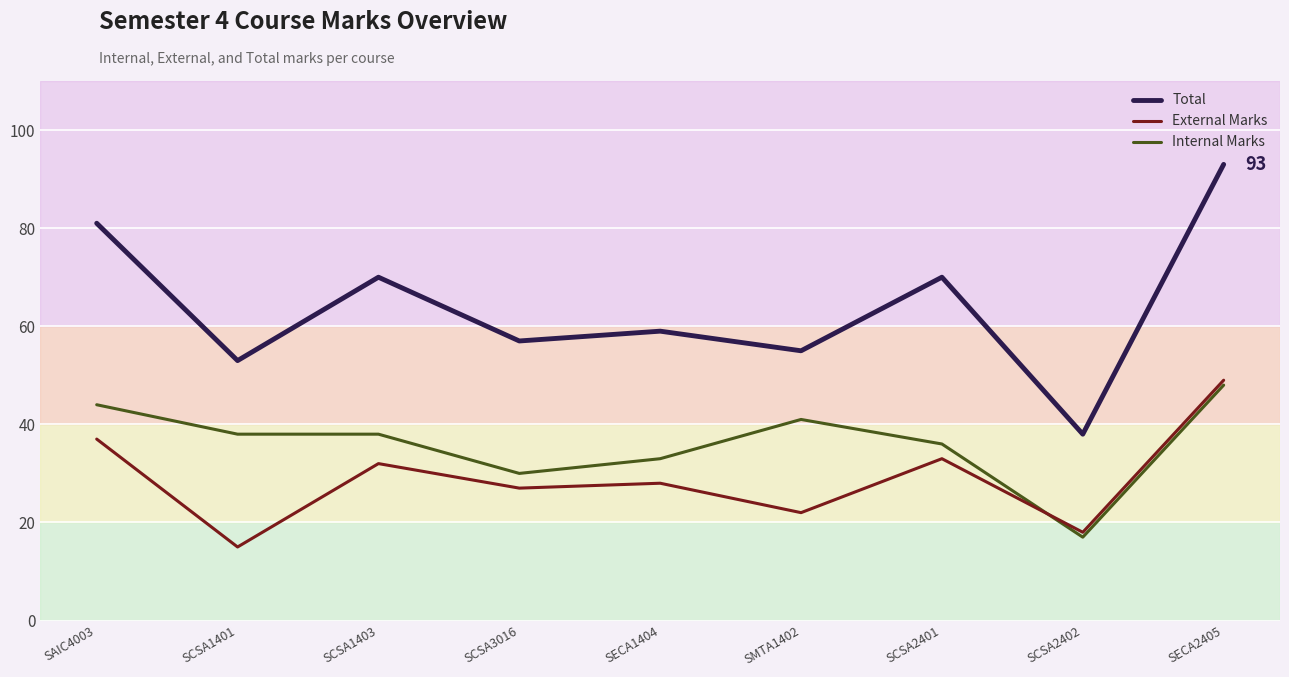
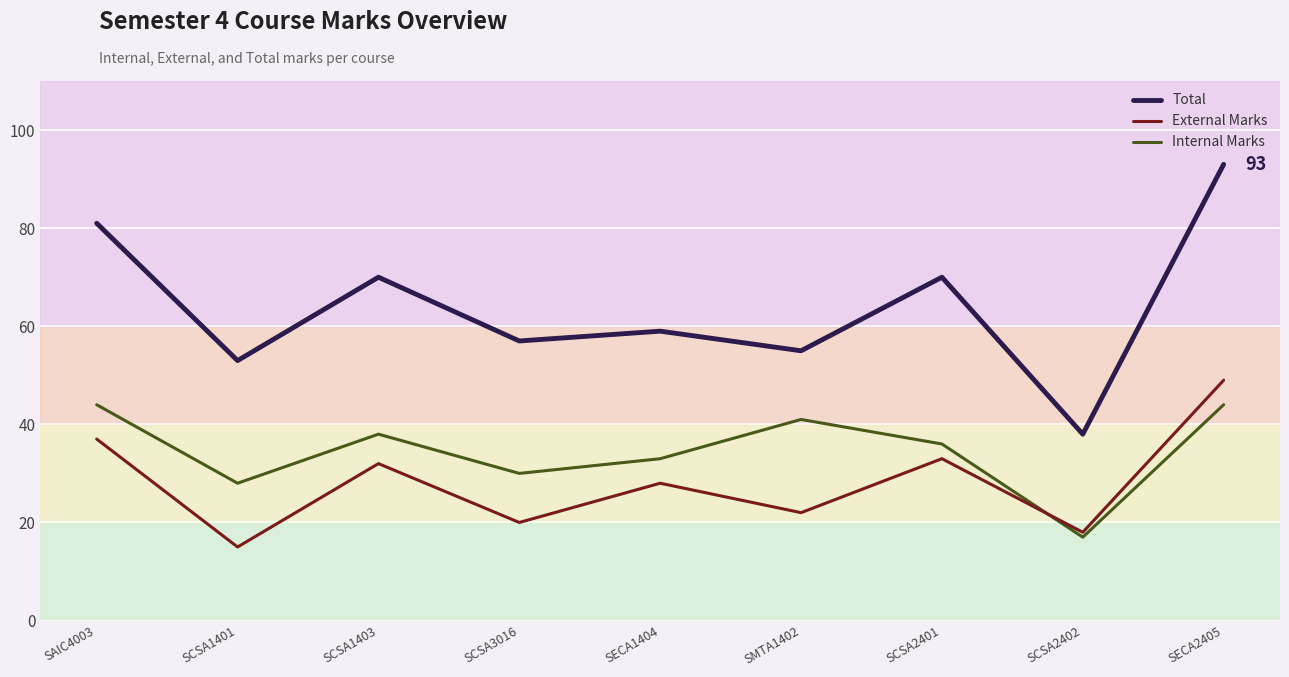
  {
    "Total": {
      "SECA2405": 93
    },
    "External Marks": {
      "SAIC4003": 37,
      "SCSA1401": 15,
      "SCSA1403": 32,
-     "SCSA3016": 27,
+     "SCSA3016": 20,
      "SECA1404": 28,
      "SMTA1402": 22,
      "SCSA2401": 33,
      "SCSA2402": 18,
      "SECA2405": 49
    },
    "Internal Marks": {
      "SAIC4003": 44,
-     "SCSA1401": 38,
+     "SCSA1401": 28,
      "SCSA1403": 38,
      "SCSA3016": 30,
      "SECA1404": 33,
      "SMTA1402": 41,
      "SCSA2401": 36,
      "SCSA2402": 17,
-     "SECA2405": 48
+     "SECA2405": 44
    }
  }
